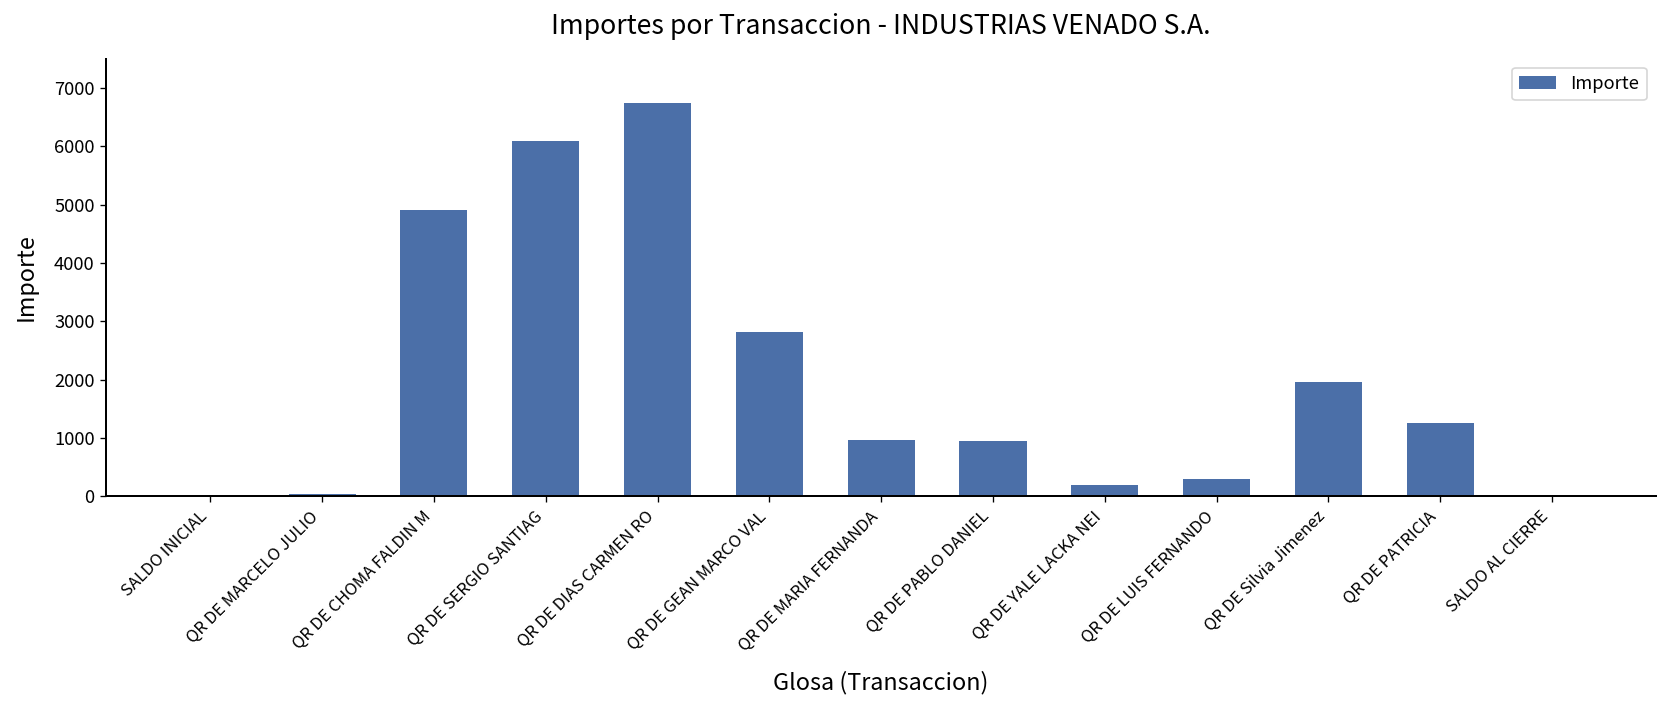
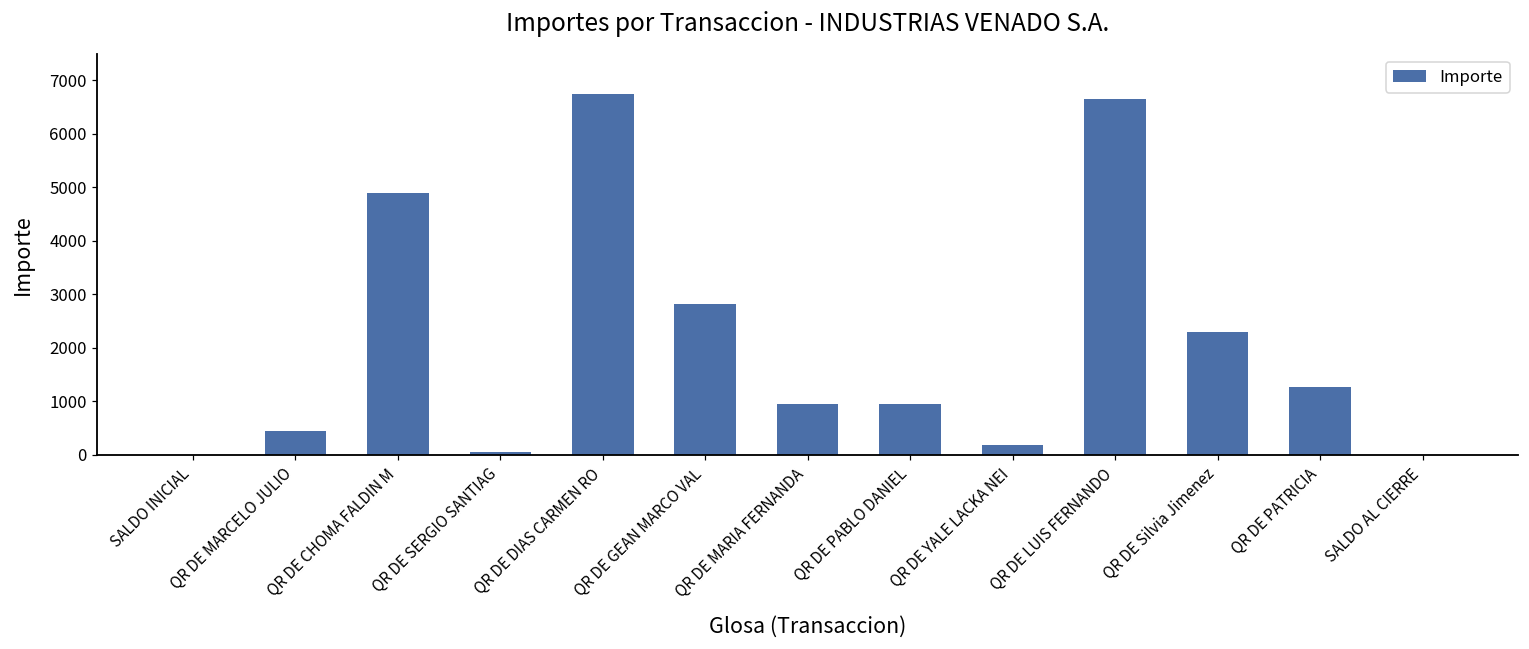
  {
    "SALDO INICIAL": 0,
-   "QR DE MARCELO JULIO": 0,
+   "QR DE MARCELO JULIO": 500,
    "QR DE CHOMA FALDIN M": 4900,
-   "QR DE SERGIO SANTIAG": 6100,
+   "QR DE SERGIO SANTIAG": 100,
    "QR DE DIAS CARMEN RO": 6700,
    "QR DE GEAN MARCO VAL": 2800,
    "QR DE MARIA FERNANDA": 1000,
    "QR DE PABLO DANIEL": 900,
    "QR DE YALE LACKA NEI": 200,
-   "QR DE LUIS FERNANDO": 300,
-   "QR DE Silvia Jimenez": 2000,
+   "QR DE LUIS FERNANDO": 6600,
+   "QR DE Silvia Jimenez": 2300,
    "QR DE PATRICIA": 1300,
    "SALDO AL CIERRE": 0
  }
